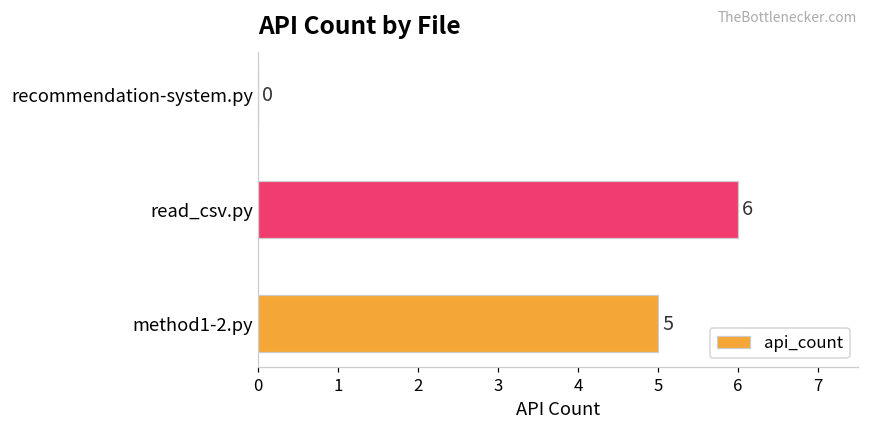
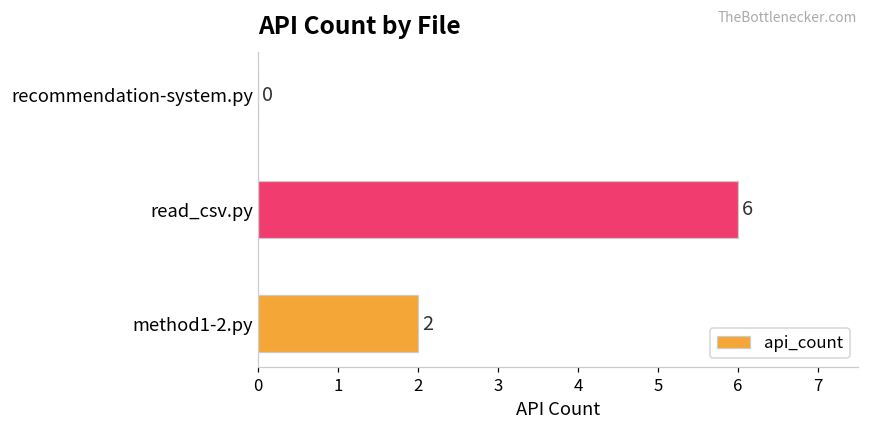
  {
    "recommendation-system.py": 0,
    "read_csv.py": 6,
-   "method1-2.py": 5
+   "method1-2.py": 2
  }
